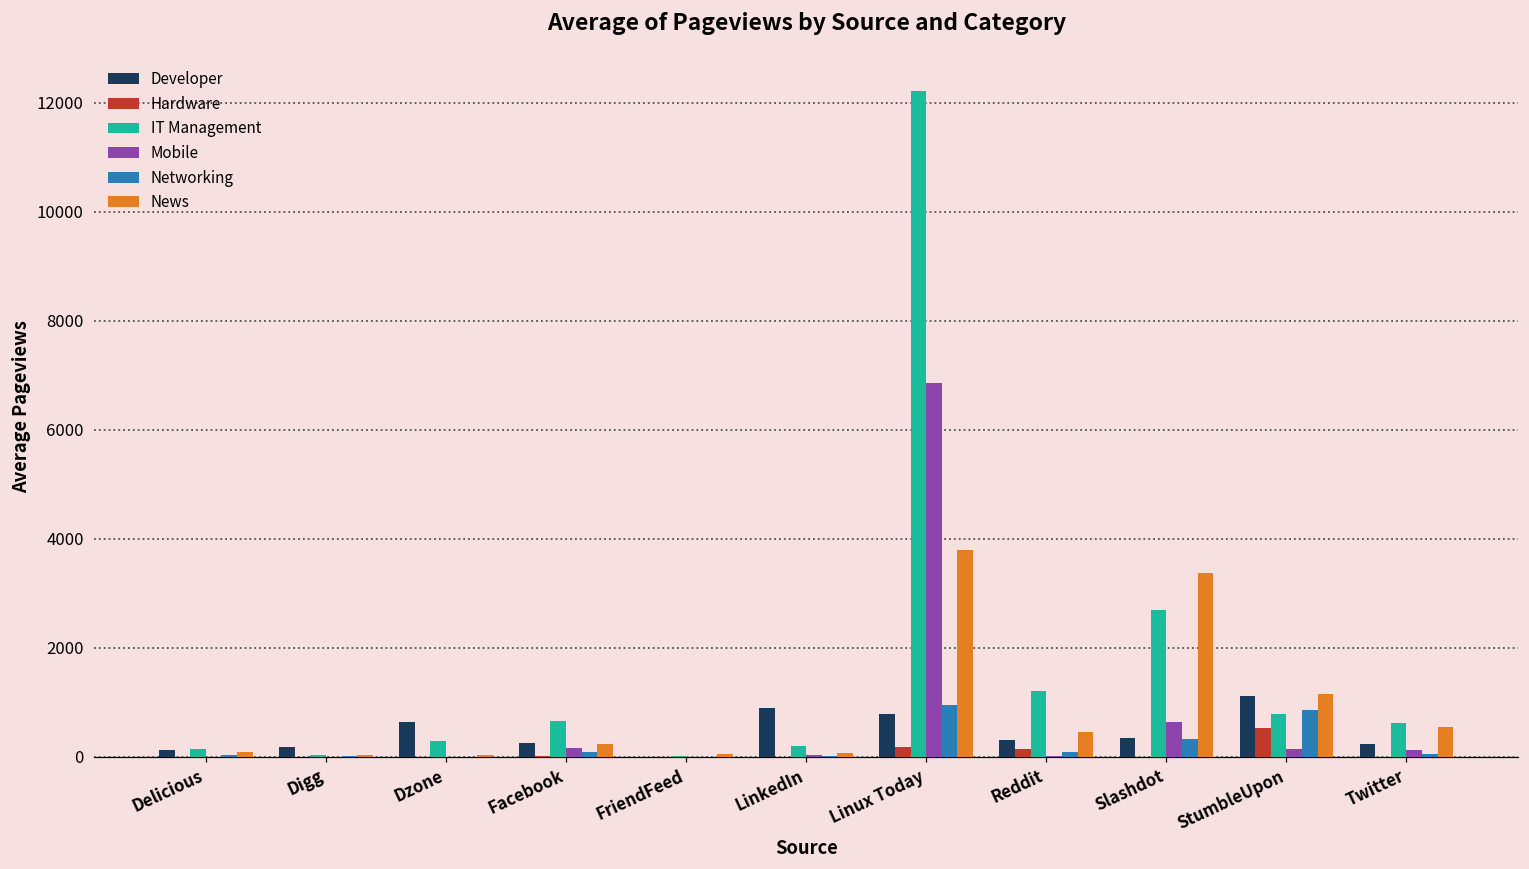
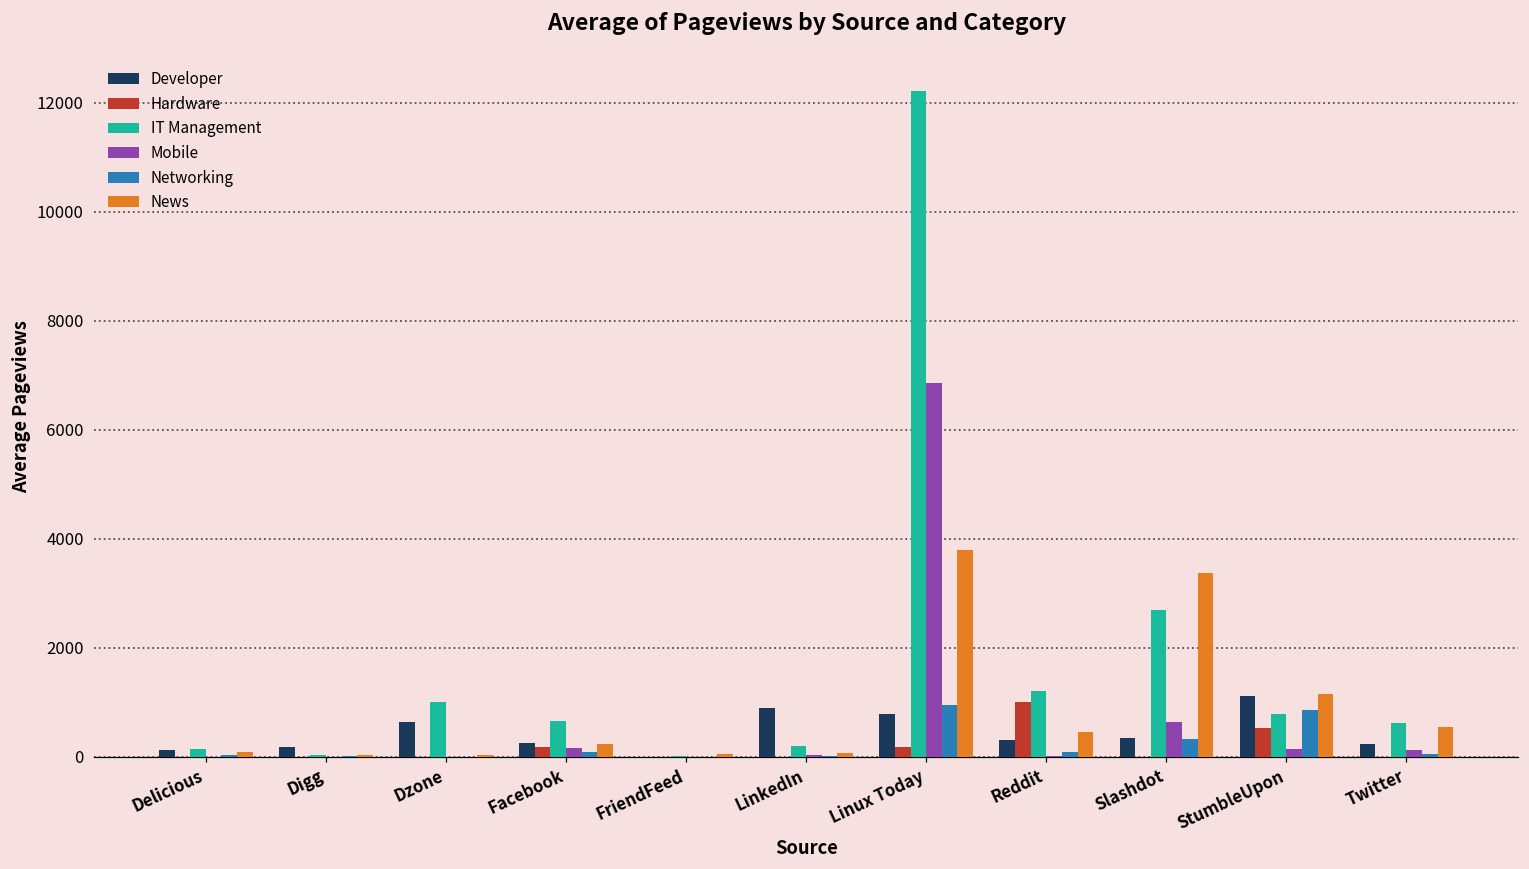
  {
    "Developer": {
      "Delicious": 100,
      "Digg": 200,
      "Dzone": 600,
      "Facebook": 300,
      "LinkedIn": 900,
      "Linux Today": 800,
      "Reddit": 300,
      "Slashdot": 300,
      "StumbleUpon": 1100,
      "Twitter": 200
    },
    "Hardware": {
-     "Facebook": 0,
+     "Facebook": 200,
      "FriendFeed": 0,
      "Linux Today": 200,
-     "Reddit": 100,
+     "Reddit": 1000,
      "StumbleUpon": 500
    },
    "IT Management": {
      "Delicious": 100,
-     "Dzone": 300,
+     "Dzone": 1000,
      "Facebook": 700,
      "LinkedIn": 200,
      "Linux Today": 12200,
      "Reddit": 1200,
      "Slashdot": 2700,
      "StumbleUpon": 800,
      "Twitter": 600
    },
    "Mobile": {
      "Facebook": 200,
      "Linux Today": 6900,
      "Slashdot": 600,
      "StumbleUpon": 100,
      "Twitter": 100
    },
    "Networking": {
      "Facebook": 100,
      "Linux Today": 1000,
      "Reddit": 100,
      "Slashdot": 300,
      "StumbleUpon": 900
    },
    "News": {
      "Delicious": 100,
      "Facebook": 200,
      "LinkedIn": 100,
      "Linux Today": 3800,
      "Reddit": 500,
      "Slashdot": 3400,
      "StumbleUpon": 1100,
      "Twitter": 600
    }
  }
